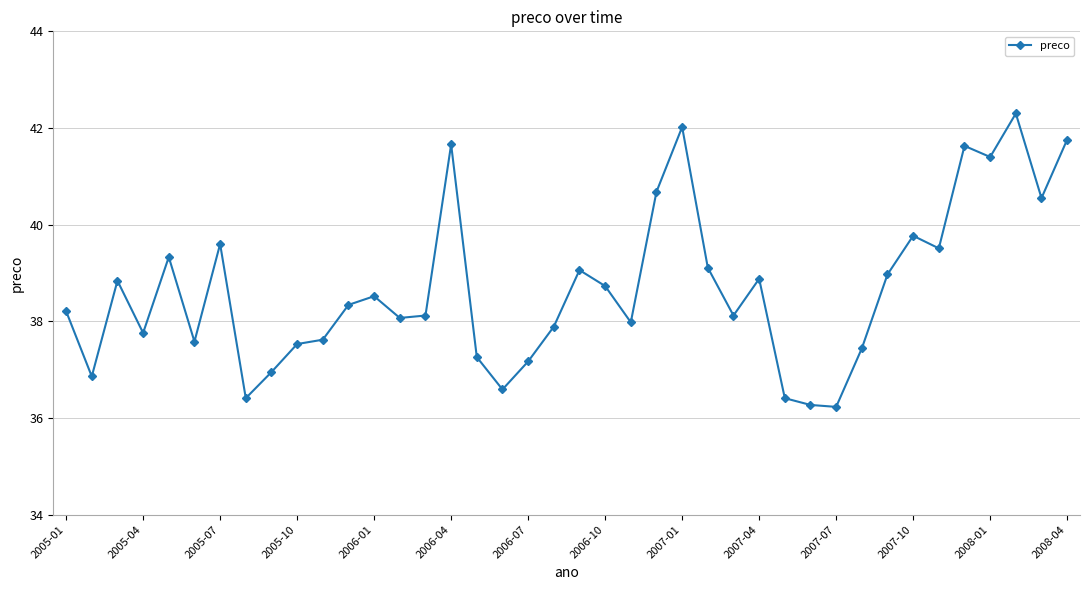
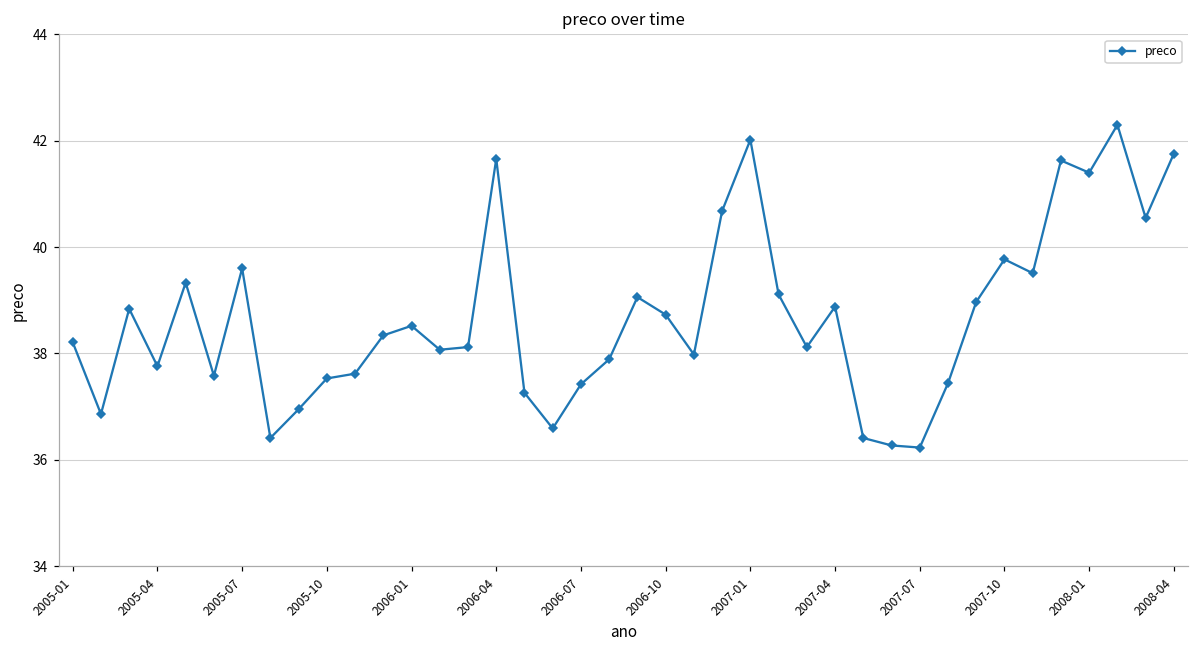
  {
    "2005-01": 38.2,
    "2005-04": 37.8,
    "2005-07": 39.6,
    "2005-10": 37.5,
    "2006-01": 38.5,
    "2006-04": 41.7,
-   "2006-07": 37.2,
+   "2006-07": 37.4,
    "2006-10": 38.7,
    "2007-01": 42.0,
    "2007-04": 38.9,
    "2007-07": 36.2,
    "2007-10": 39.8,
    "2008-01": 41.4,
    "2008-04": 41.8
  }
